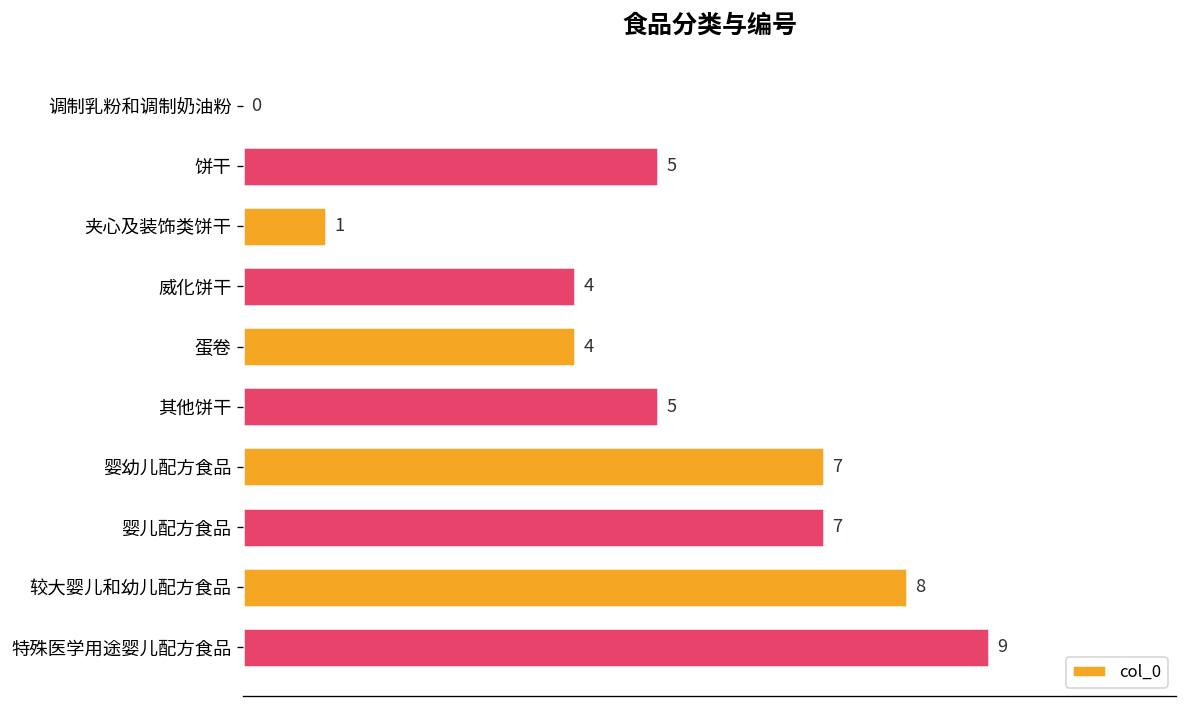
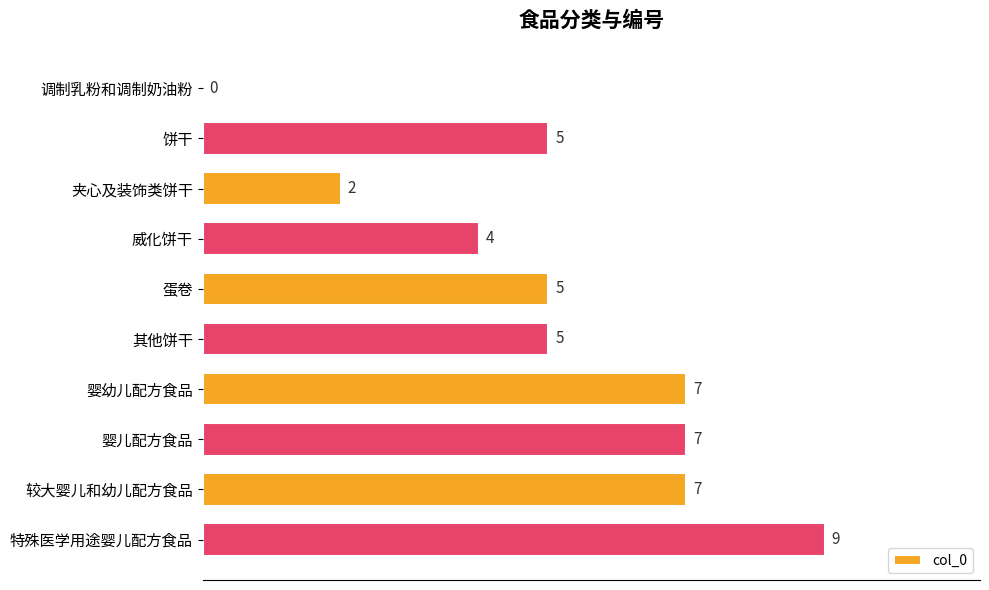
  {
    "调制乳粉和调制奶油粉": 0,
    "饼干": 5,
-   "夹心及装饰类饼干": 1,
+   "夹心及装饰类饼干": 2,
    "威化饼干": 4,
-   "蛋卷": 4,
+   "蛋卷": 5,
    "其他饼干": 5,
    "婴幼儿配方食品": 7,
    "婴儿配方食品": 7,
-   "较大婴儿和幼儿配方食品": 8,
+   "较大婴儿和幼儿配方食品": 7,
    "特殊医学用途婴儿配方食品": 9
  }
